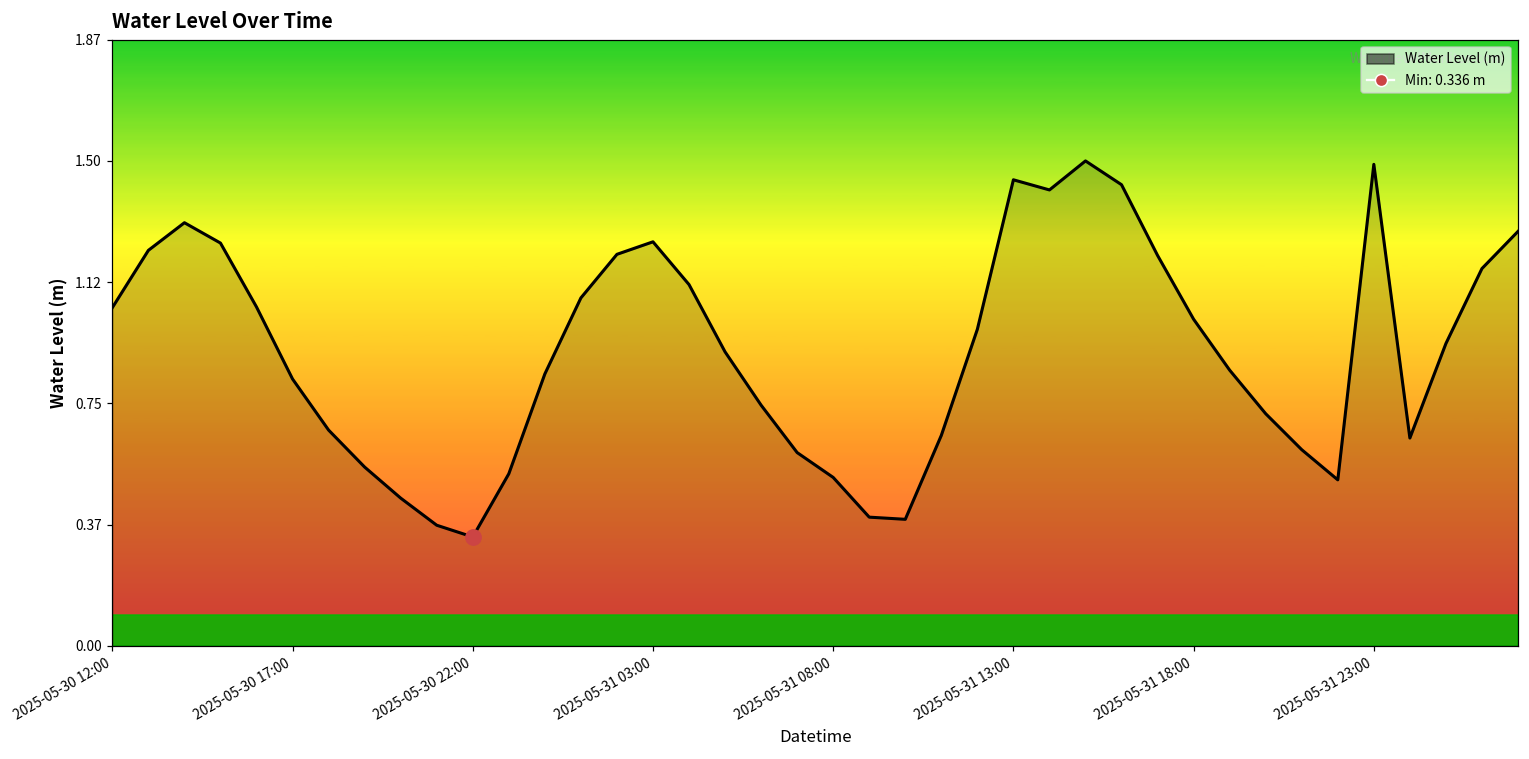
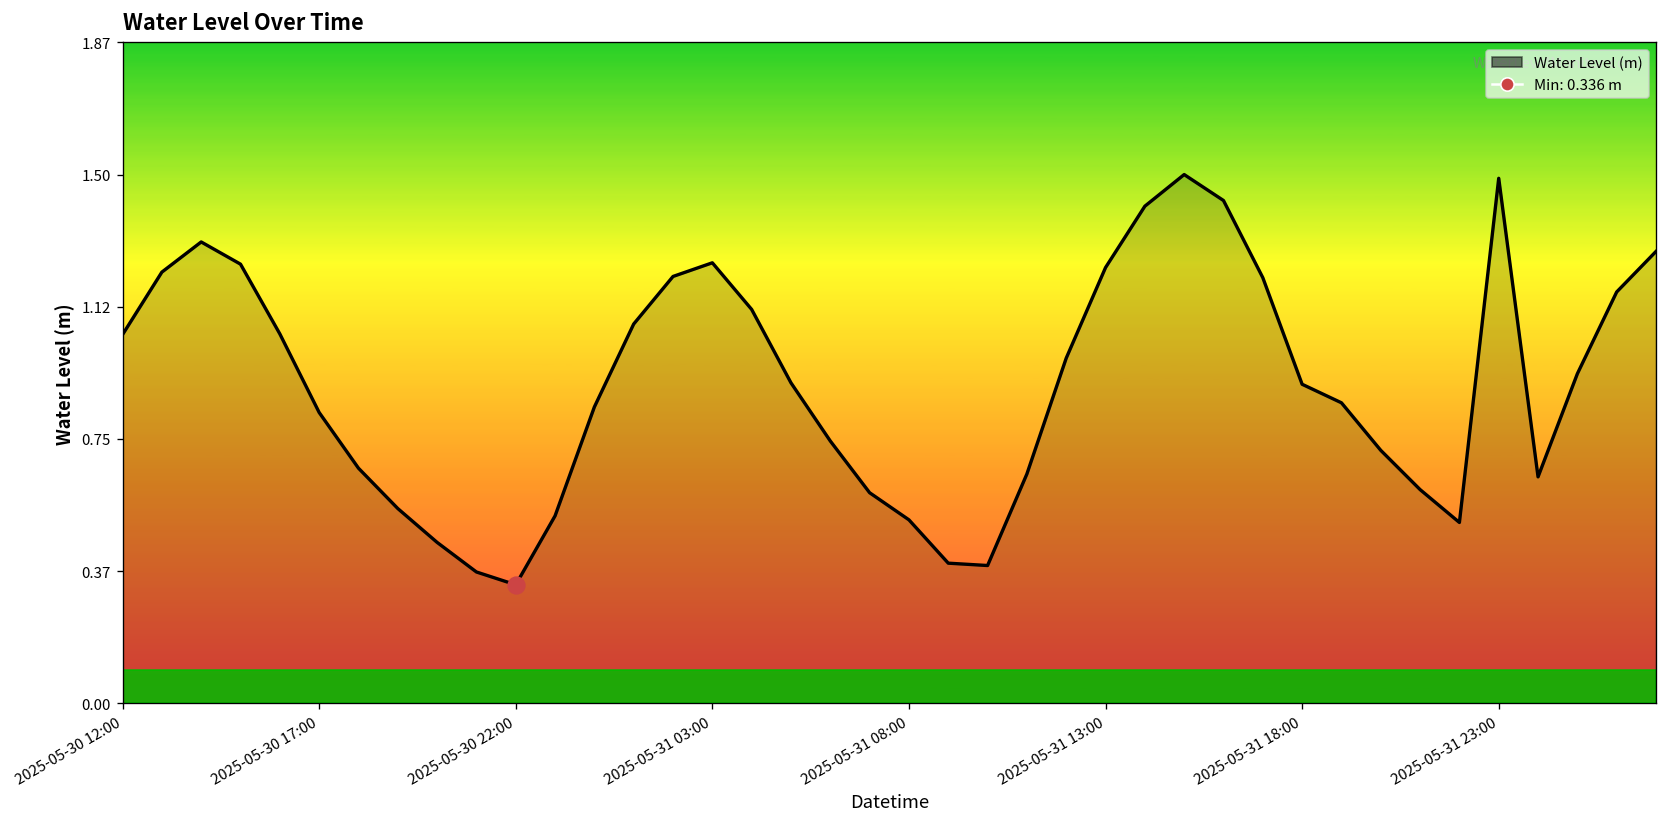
  {
    "Water Level (m)": {
      "2025-05-30 12:00": 1.04,
      "2025-05-30 17:00": 0.82,
      "2025-05-31 03:00": 1.25,
      "2025-05-31 08:00": 0.52,
-     "2025-05-31 13:00": 1.44,
-     "2025-05-31 18:00": 1.01,
+     "2025-05-31 13:00": 1.23,
+     "2025-05-31 18:00": 0.90,
      "2025-05-31 23:00": 1.49
    }
  }
